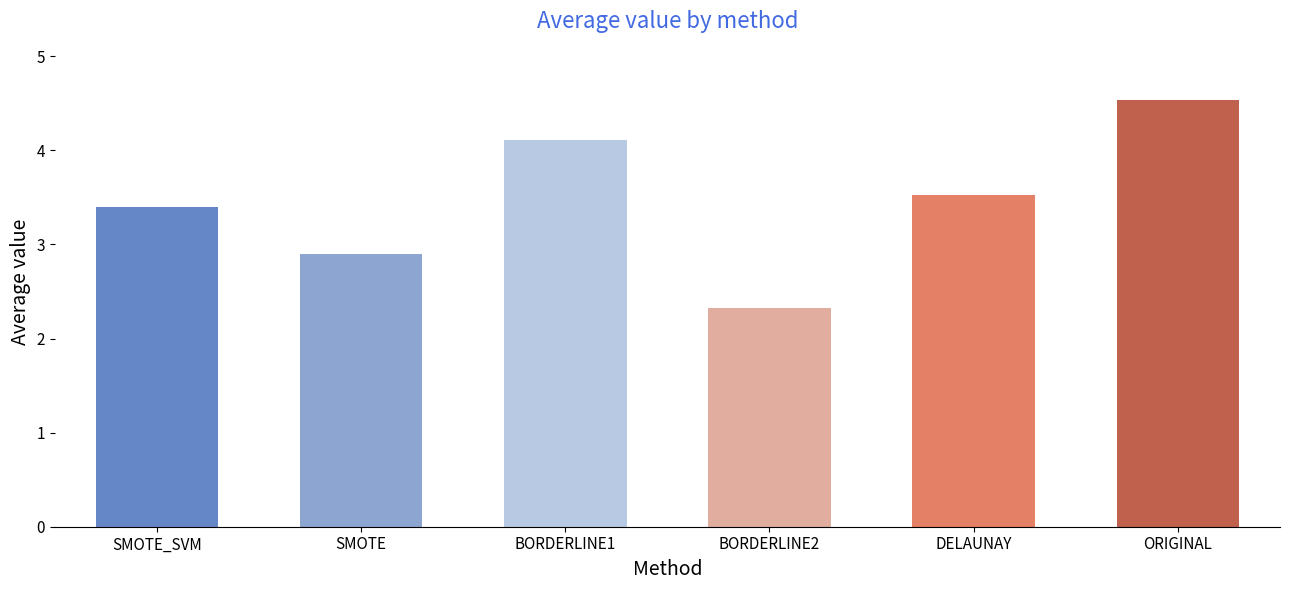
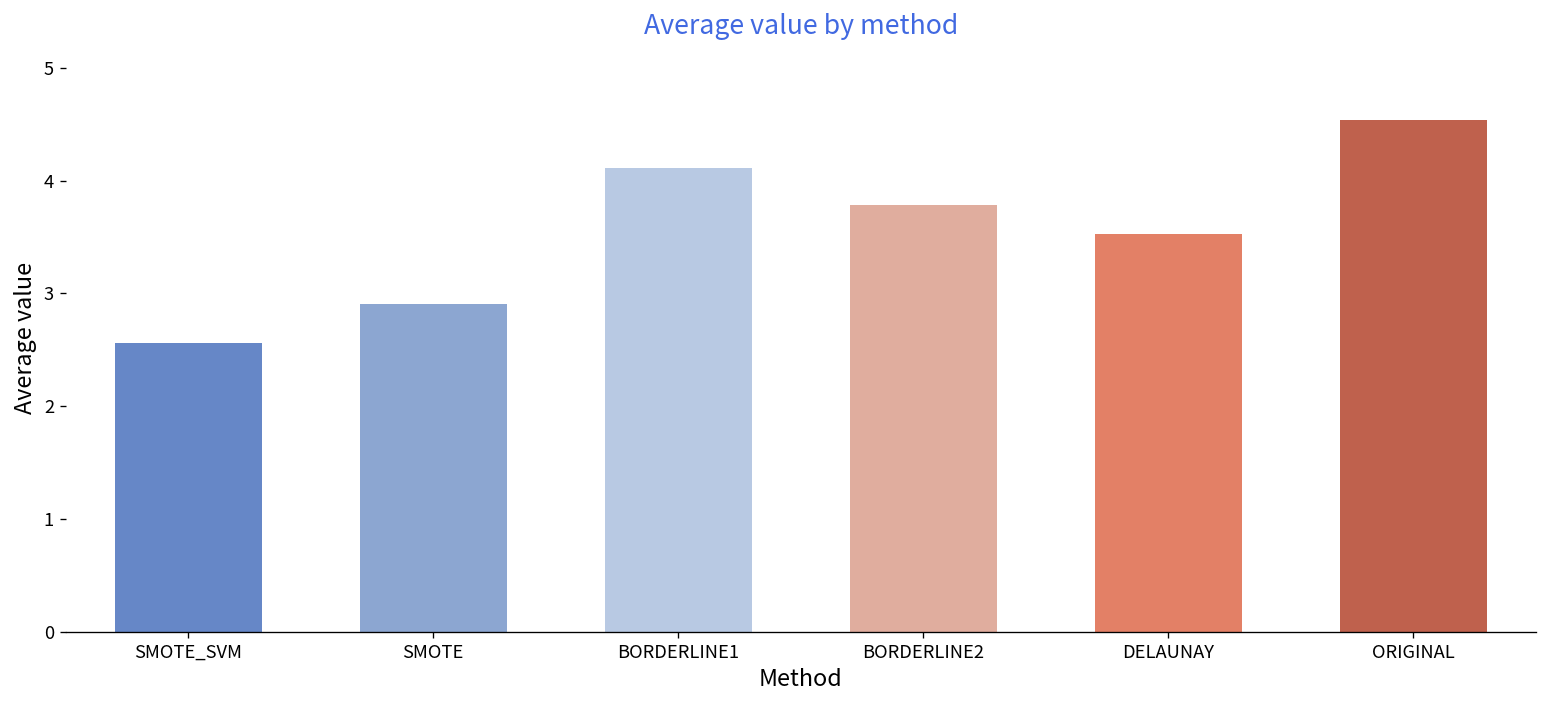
  {
-   "SMOTE_SVM": 3.4,
+   "SMOTE_SVM": 2.6,
    "SMOTE": 2.9,
    "BORDERLINE1": 4.1,
-   "BORDERLINE2": 2.3,
+   "BORDERLINE2": 3.8,
    "DELAUNAY": 3.5,
    "ORIGINAL": 4.5
  }
